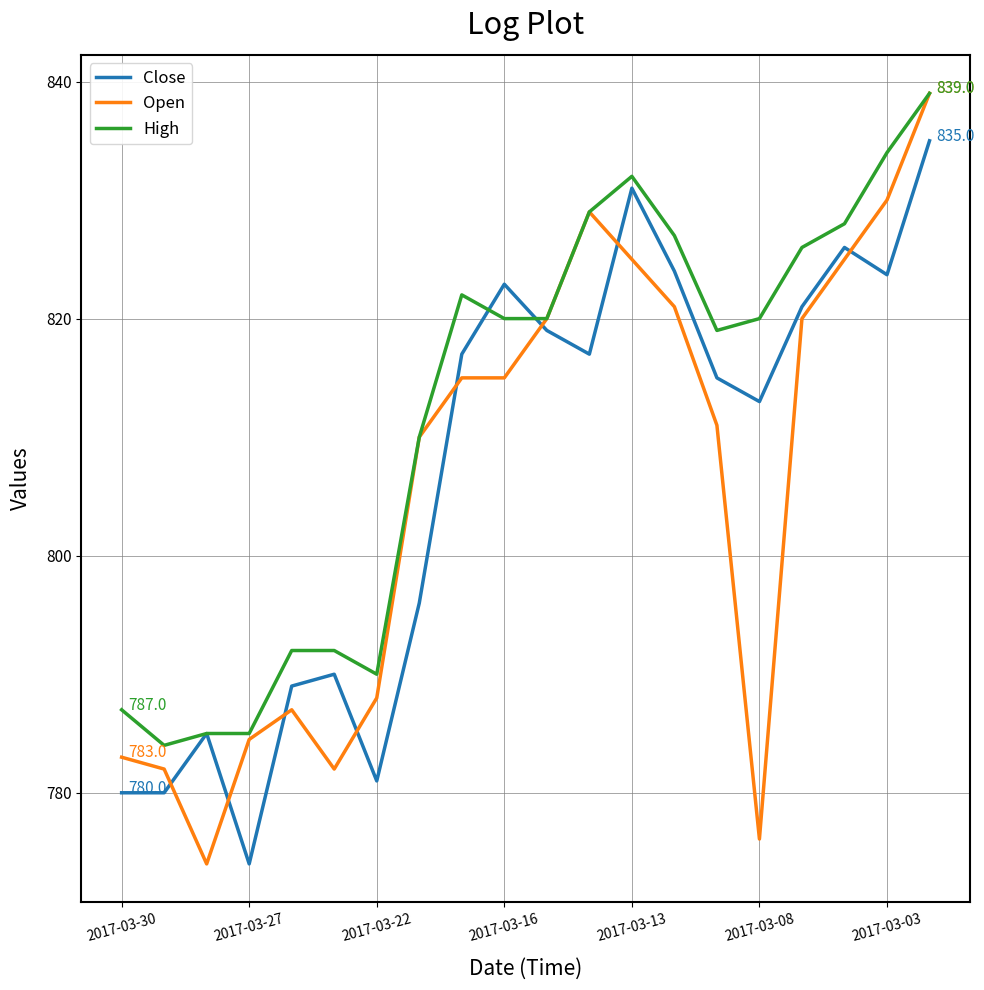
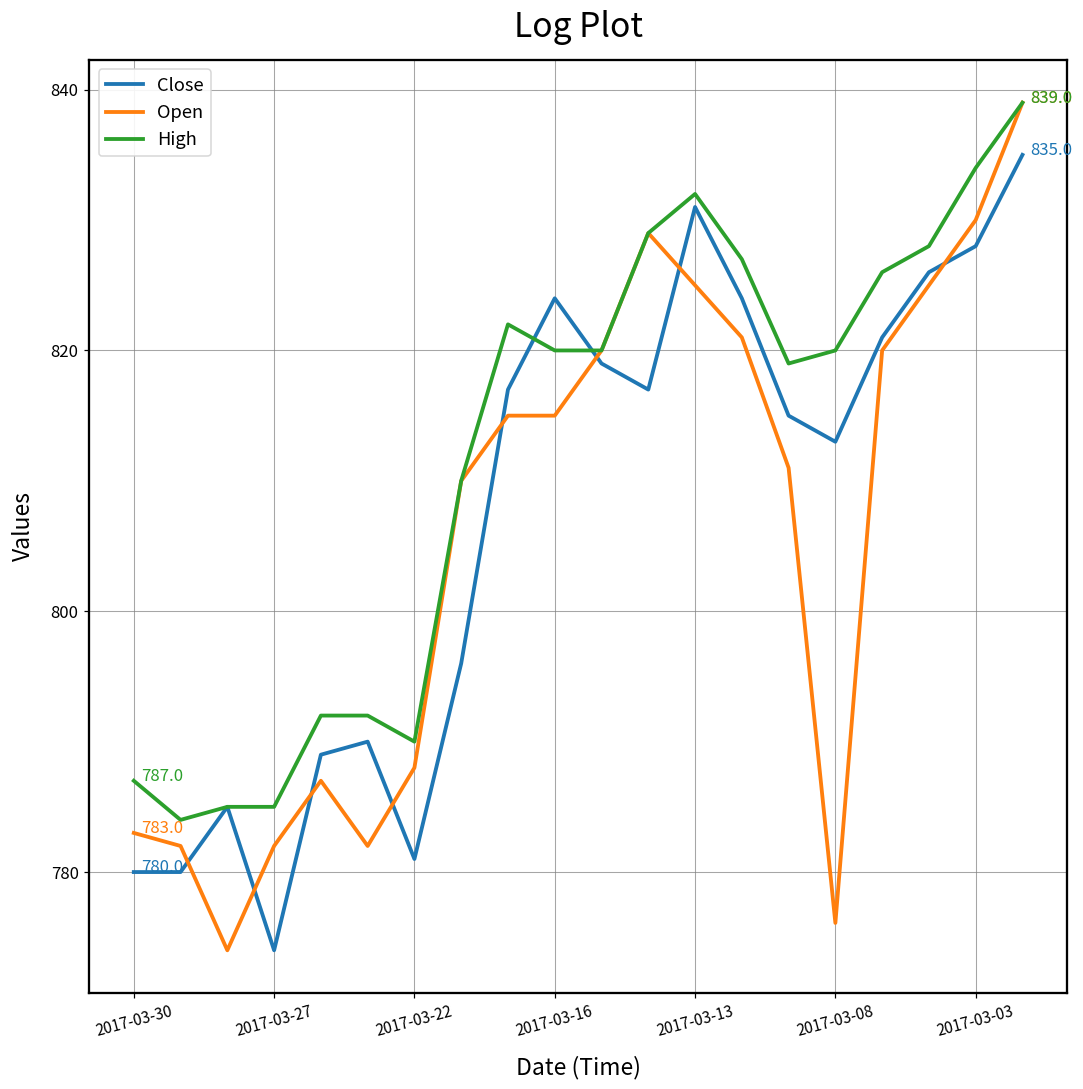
  {
    "Close": {
      "2017-03-27": 774.0,
      "2017-03-22": 781.0,
-     "2017-03-16": 822.9,
+     "2017-03-16": 824.0,
      "2017-03-13": 831.0,
      "2017-03-08": 813.0,
-     "2017-03-03": 823.7
+     "2017-03-03": 828.0
    },
    "Open": {
-     "2017-03-27": 784.5,
+     "2017-03-27": 782.0,
      "2017-03-22": 788.0,
      "2017-03-16": 815.0,
      "2017-03-13": 825.0,
      "2017-03-08": 776.1,
      "2017-03-03": 830.0
    },
    "High": {
      "2017-03-30": 787.0
    }
  }
